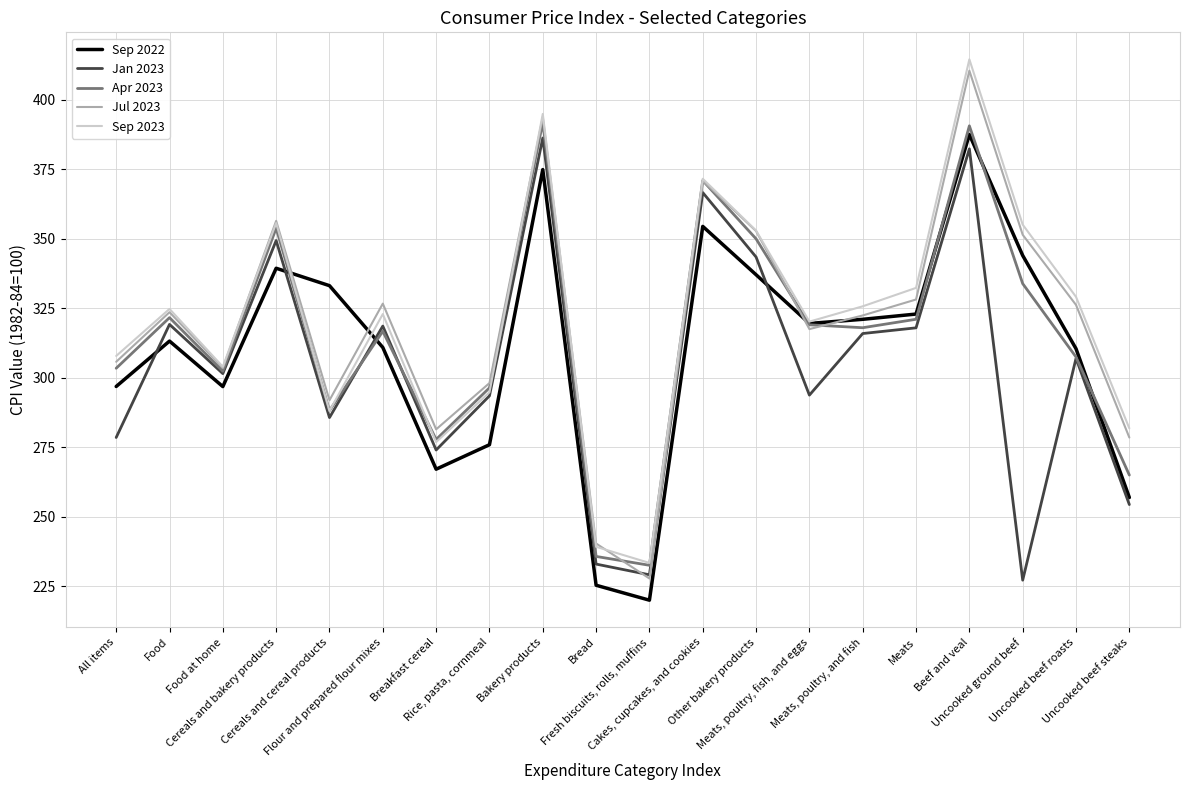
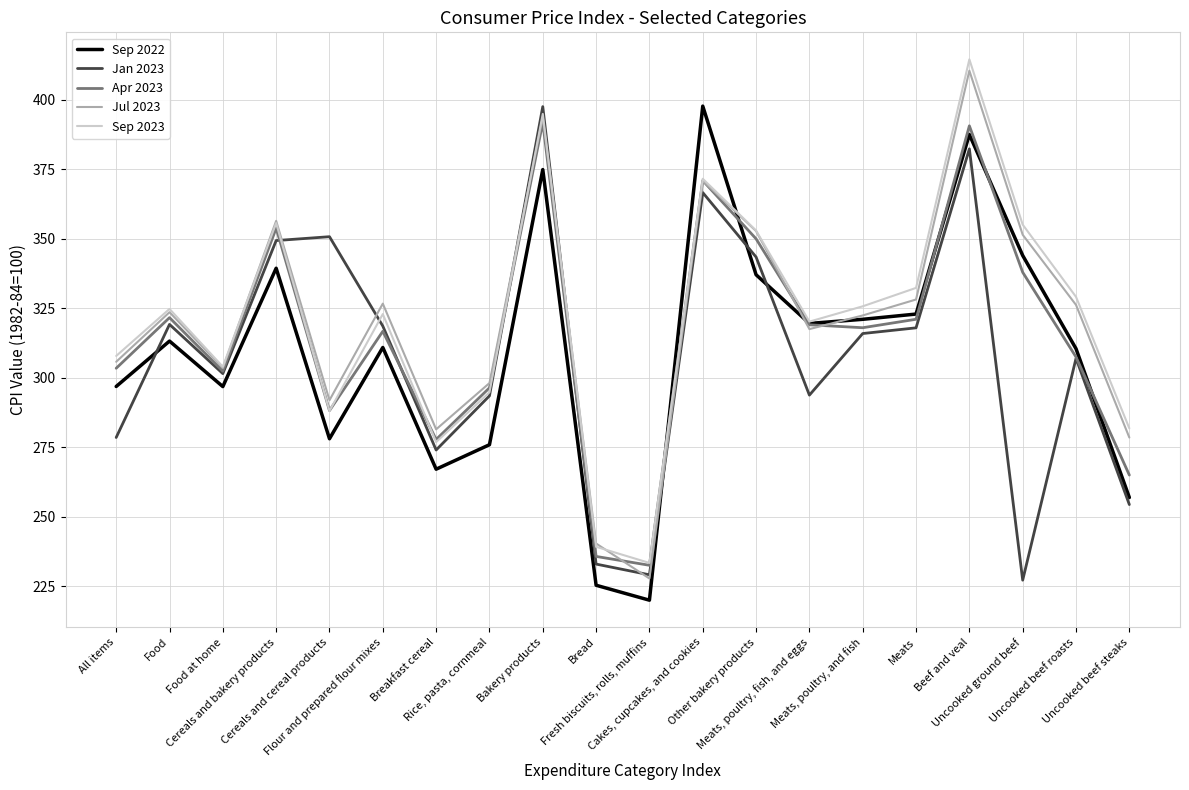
  {
    "Sep 2022": {
      "All items": 297,
      "Food": 313,
      "Food at home": 297,
      "Cereals and bakery products": 339,
-     "Cereals and cereal products": 333,
+     "Cereals and cereal products": 278,
      "Flour and prepared flour mixes": 311,
      "Breakfast cereal": 267,
      "Rice, pasta, cornmeal": 276,
      "Bakery products": 375,
      "Bread": 225,
      "Fresh biscuits, rolls, muffins": 220,
-     "Cakes, cupcakes, and cookies": 354,
+     "Cakes, cupcakes, and cookies": 398,
      "Other bakery products": 337,
      "Meats, poultry, and fish": 321,
      "Meats": 323,
      "Beef and veal": 387,
      "Uncooked ground beef": 344,
      "Uncooked beef roasts": 310,
      "Uncooked beef steaks": 257
    },
    "Jan 2023": {
      "All items": 278,
      "Food": 319,
      "Cereals and bakery products": 349,
-     "Cereals and cereal products": 286,
+     "Cereals and cereal products": 351,
      "Flour and prepared flour mixes": 319,
      "Breakfast cereal": 274,
      "Rice, pasta, cornmeal": 293,
-     "Bakery products": 386,
+     "Bakery products": 397,
      "Bread": 233,
      "Fresh biscuits, rolls, muffins": 229,
      "Cakes, cupcakes, and cookies": 367,
      "Other bakery products": 343,
      "Meats, poultry, fish, and eggs": 294,
      "Meats, poultry, and fish": 316,
      "Meats": 318,
      "Beef and veal": 382,
      "Uncooked ground beef": 227,
      "Uncooked beef steaks": 254
    },
    "Apr 2023": {
      "All items": 303,
      "Food": 322,
      "Cereals and bakery products": 354,
      "Flour and prepared flour mixes": 317,
      "Breakfast cereal": 278,
      "Rice, pasta, cornmeal": 296,
      "Bakery products": 392,
      "Bread": 236,
      "Other bakery products": 350,
      "Meats, poultry, and fish": 318,
      "Meats": 321,
      "Beef and veal": 391,
-     "Uncooked ground beef": 334,
+     "Uncooked ground beef": 338,
      "Uncooked beef steaks": 265
    }
  }
